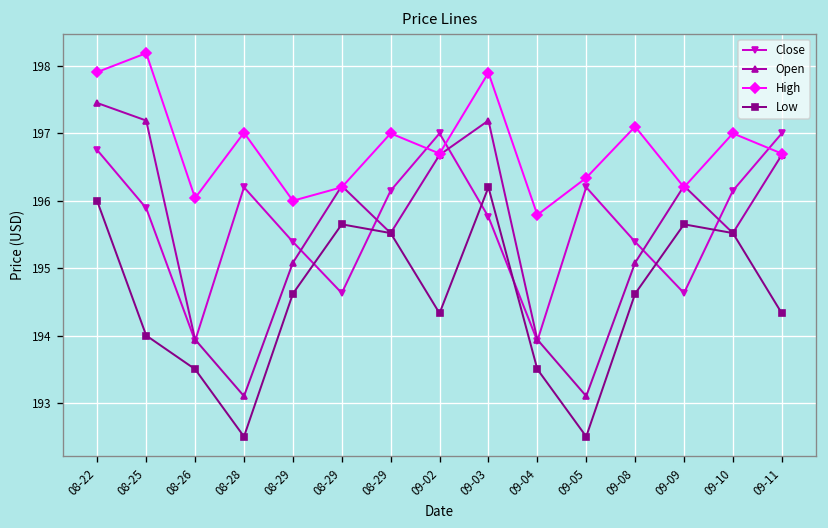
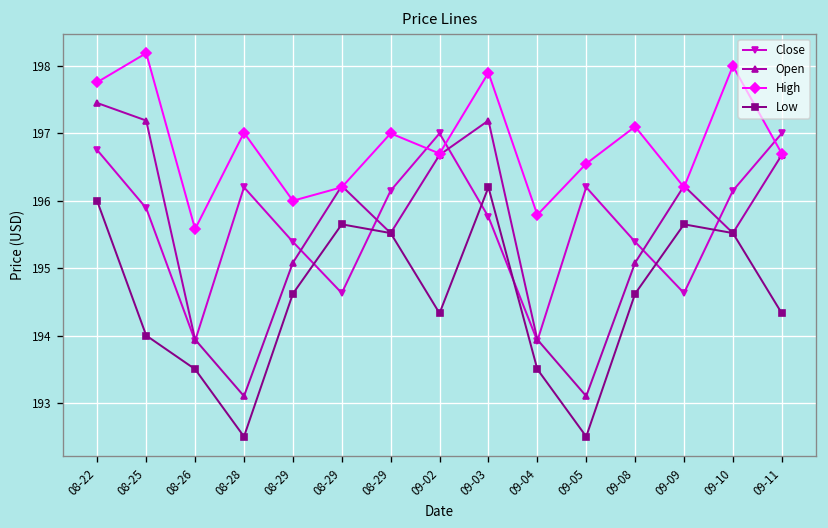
  {
    "High": {
-     "08-22": 197.9,
+     "08-22": 197.8,
      "08-25": 198.2,
-     "08-26": 196.0,
+     "08-26": 195.6,
      "08-28": 197.0,
      "09-03": 197.9,
      "09-04": 195.8,
-     "09-05": 196.3,
+     "09-05": 196.6,
      "09-08": 197.1,
-     "09-10": 197
+     "09-10": 198
    }
  }
